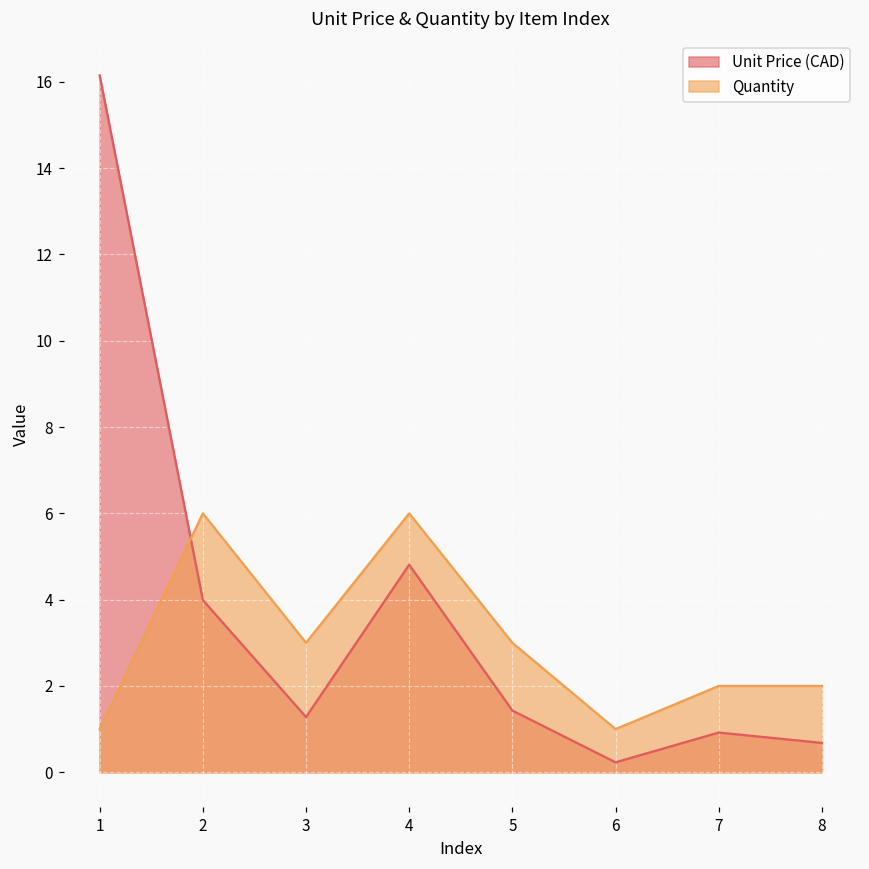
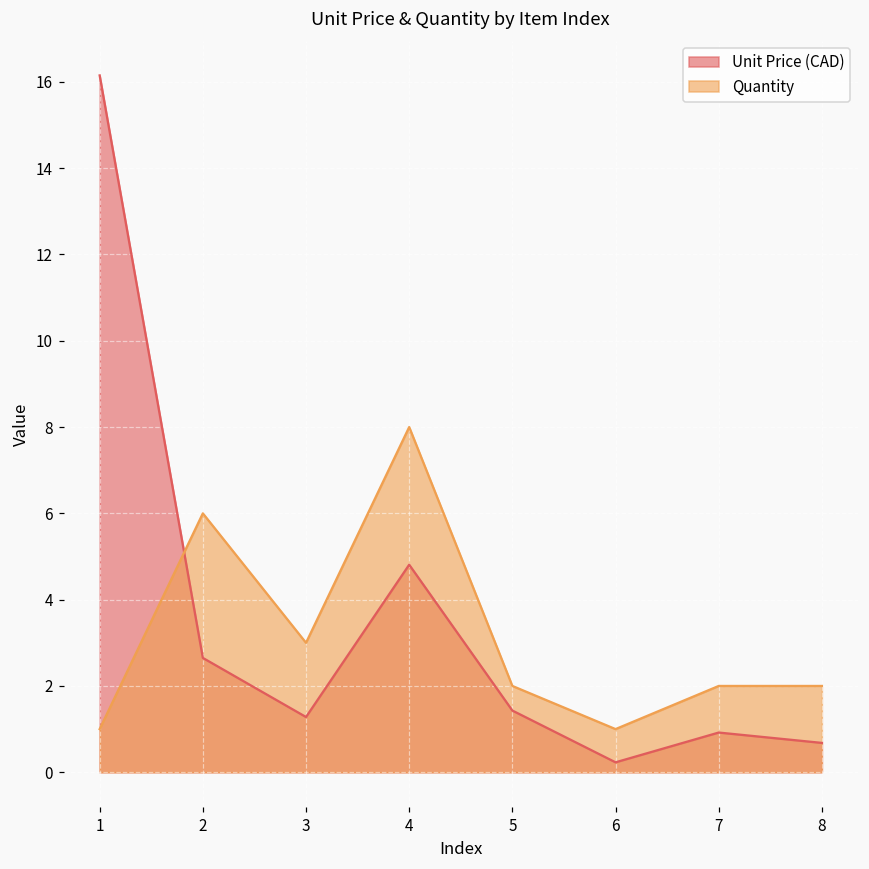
  {
    "Unit Price (CAD)": {
      "1": 16.2,
-     "2": 4.0,
+     "2": 2.7,
      "3": 1.3,
      "4": 4.8,
      "5": 1.4,
      "6": 0.2,
      "7": 0.9,
      "8": 0.7
    },
    "Quantity": {
      "1": 1,
      "2": 6,
      "3": 3,
-     "4": 6,
-     "5": 3,
+     "4": 8,
+     "5": 2,
      "6": 1,
      "7": 2,
      "8": 2
    }
  }
